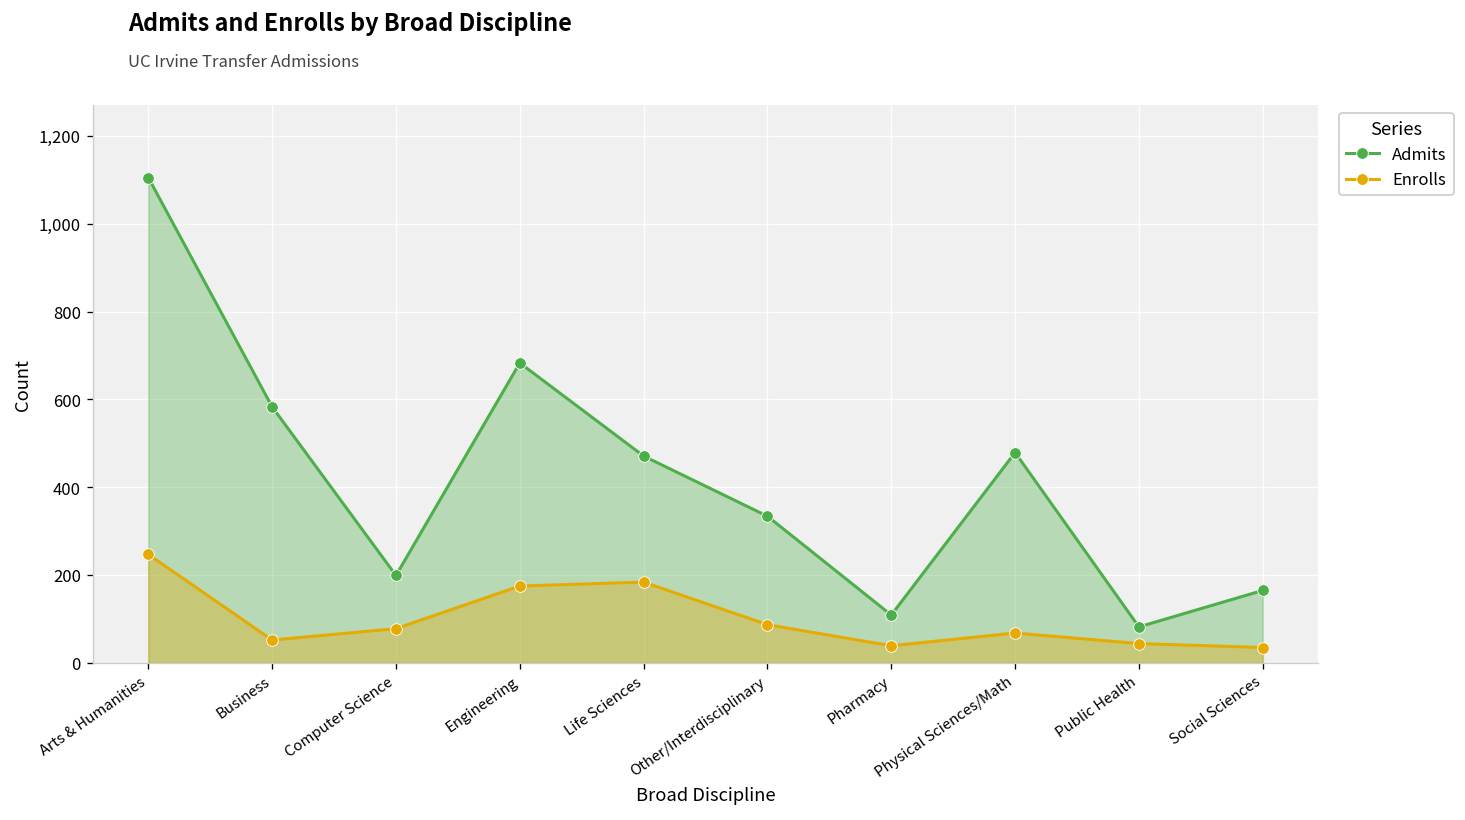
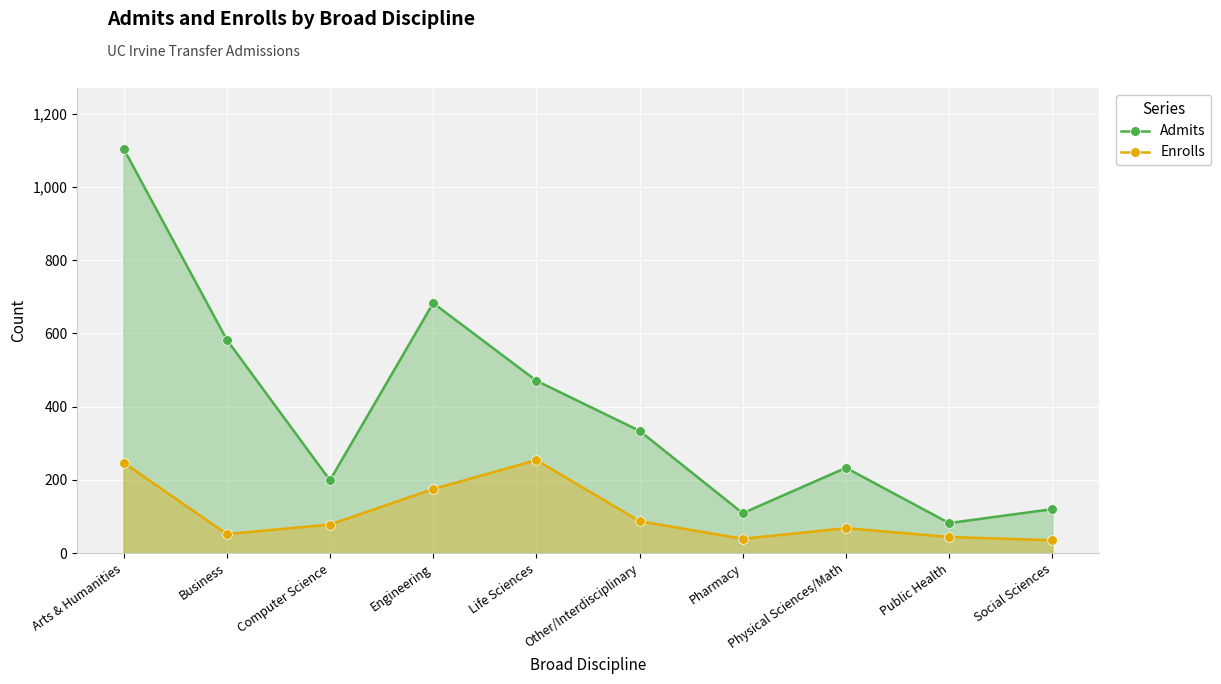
  {
    "Admits": {
      "Arts & Humanities": "1,110",
      "Business": "580",
      "Computer Science": "200",
      "Engineering": "680",
      "Life Sciences": "470",
      "Other/Interdisciplinary": "330",
      "Pharmacy": "110",
-     "Physical Sciences/Math": "480",
+     "Physical Sciences/Math": "230",
      "Public Health": "80",
-     "Social Sciences": "170"
+     "Social Sciences": "120"
    },
    "Enrolls": {
      "Arts & Humanities": "250",
      "Business": "50",
      "Computer Science": "80",
      "Engineering": "180",
-     "Life Sciences": "180",
+     "Life Sciences": "250",
      "Other/Interdisciplinary": "90",
      "Pharmacy": "40",
      "Physical Sciences/Math": "70",
      "Public Health": "40",
      "Social Sciences": "40"
    }
  }
